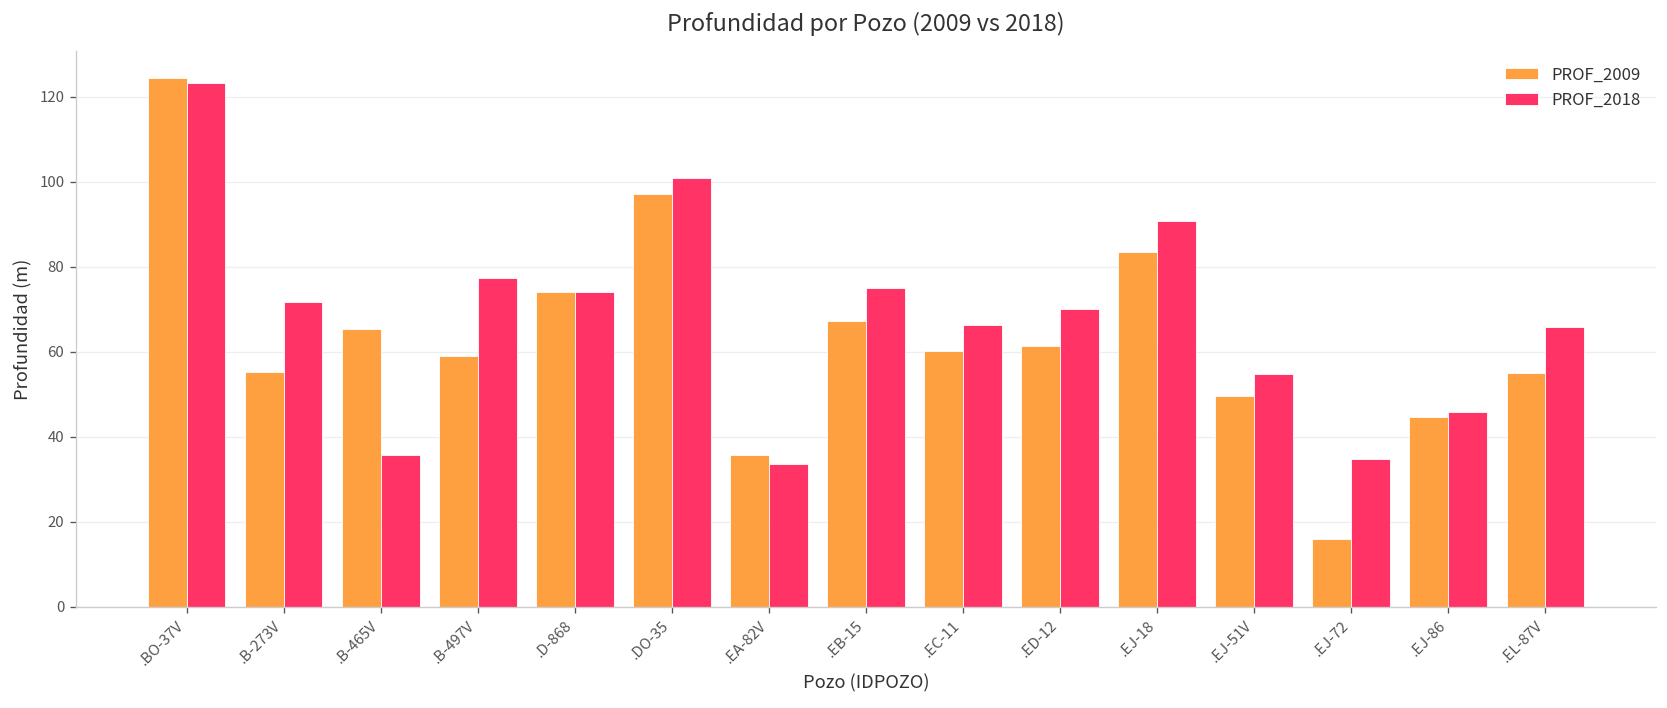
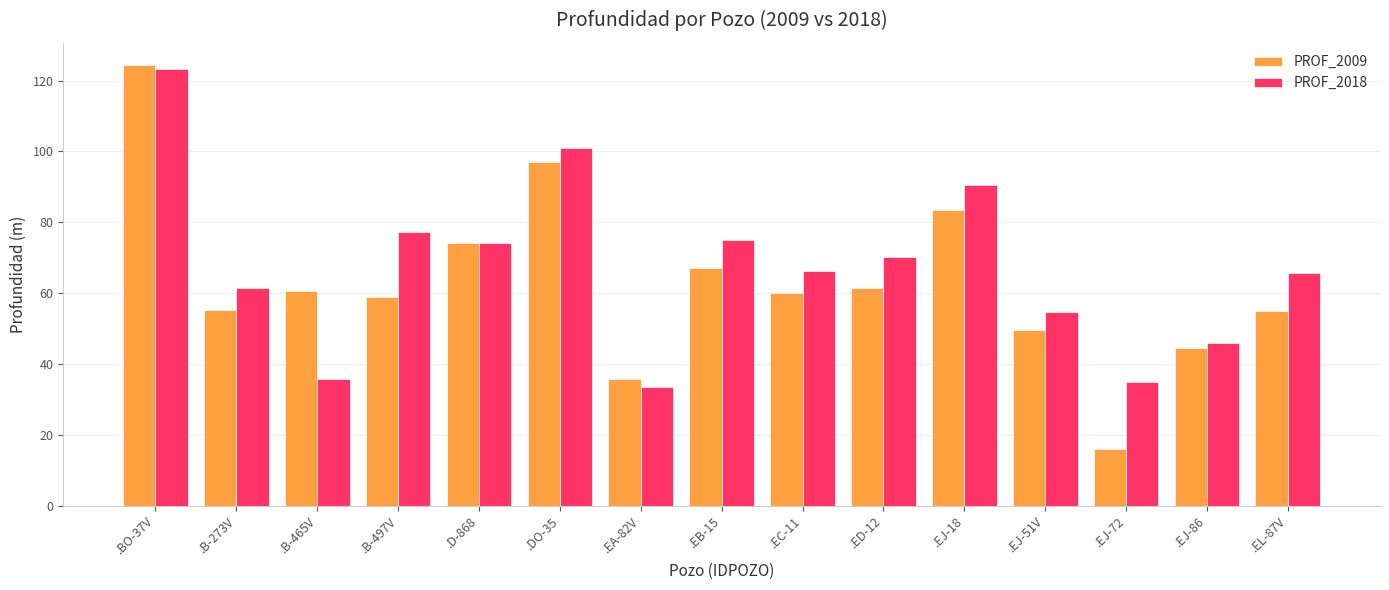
  {
    "PROF_2009": {
      ".BO-37V": 124,
      ".B-273V": 55,
-     ".B-465V": 65,
+     ".B-465V": 61,
      ".B-497V": 59,
      ".D-868": 74,
      ".DO-35": 97,
      ".EA-82V": 36,
      ".EB-15": 67,
      ".EC-11": 60,
      ".ED-12": 61,
      ".EJ-18": 83,
      ".EJ-51V": 50,
      ".EJ-72": 16,
      ".EJ-86": 45,
      ".EL-87V": 55
    },
    "PROF_2018": {
      ".BO-37V": 123,
-     ".B-273V": 72,
+     ".B-273V": 62,
      ".B-465V": 36,
      ".B-497V": 77,
      ".D-868": 74,
      ".DO-35": 101,
      ".EA-82V": 34,
      ".EB-15": 75,
      ".EC-11": 66,
      ".ED-12": 70,
      ".EJ-18": 91,
      ".EJ-51V": 55,
      ".EJ-72": 35,
      ".EJ-86": 46,
      ".EL-87V": 66
    }
  }
